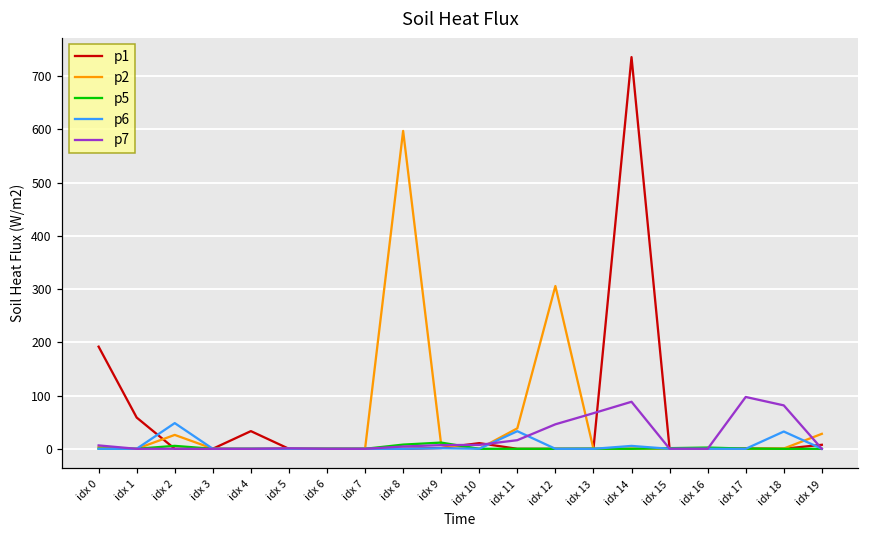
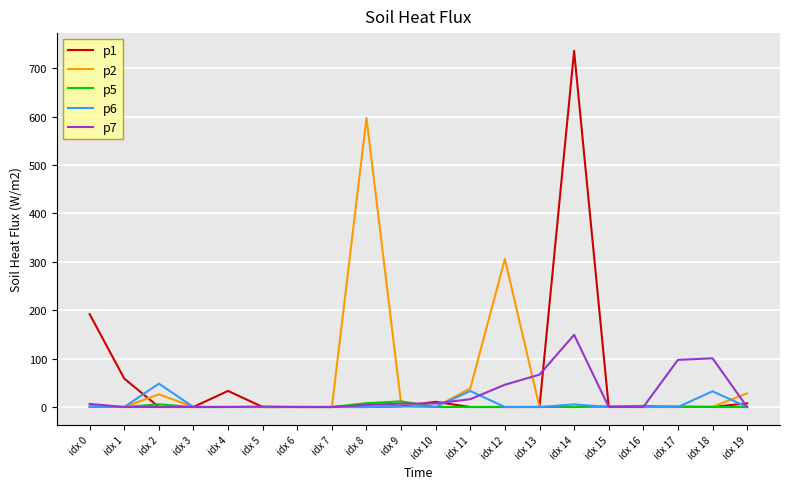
  {
    "p1": {
      "idx 0": 190,
      "idx 1": 60,
      "idx 4": 30,
      "idx 14": 740,
      "idx 19": 10
    },
    "p2": {
      "idx 2": 30,
      "idx 8": 600,
      "idx 11": 40,
      "idx 12": 310,
      "idx 19": 30
    },
    "p5": {
      "idx 2": 10
    },
    "p6": {
      "idx 2": 50,
      "idx 11": 30,
      "idx 18": 30
    },
    "p7": {
      "idx 11": 20,
      "idx 12": 50,
      "idx 13": 70,
-     "idx 14": 90,
+     "idx 14": 150,
      "idx 17": 100,
-     "idx 18": 80
+     "idx 18": 100
    }
  }
